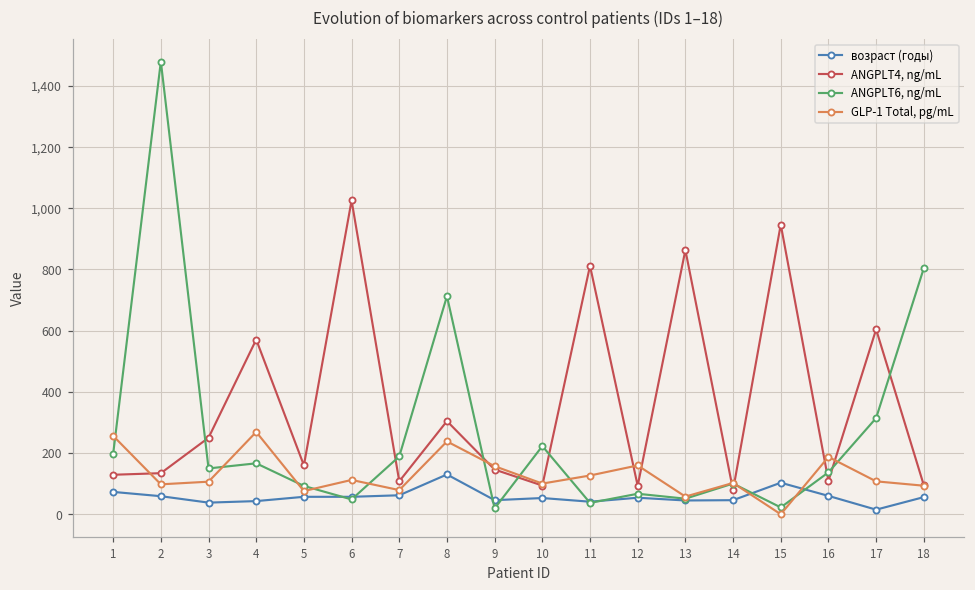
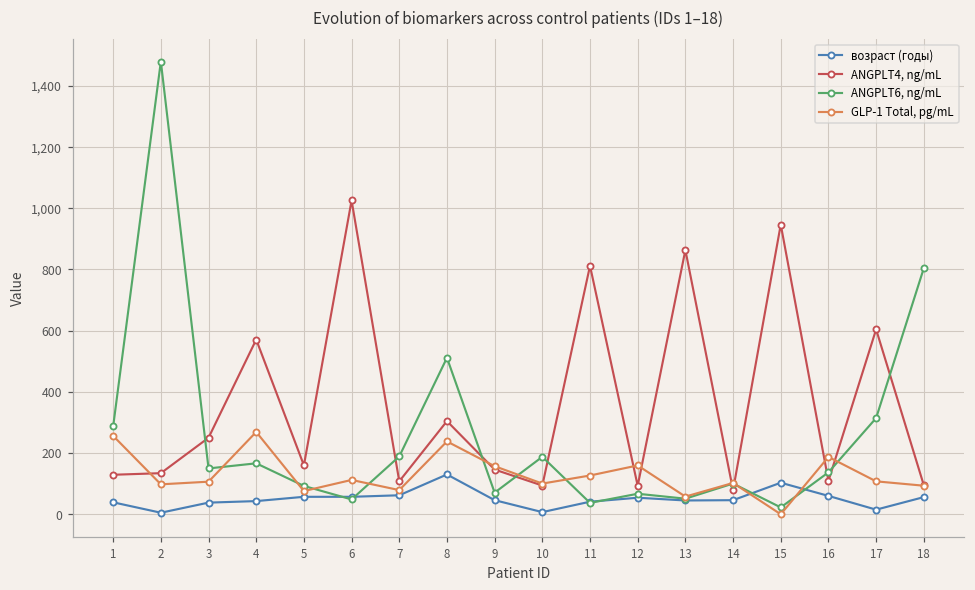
  {
    "возраст (годы)": {
-     "1": "70",
-     "2": "60",
+     "1": "40",
+     "2": "10",
      "3": "40",
      "4": "40",
      "5": "60",
      "7": "60",
      "8": "130",
      "9": "50",
-     "10": "50",
+     "10": "10",
      "12": "50",
      "14": "50",
      "15": "100",
      "16": "60",
      "17": "20",
      "18": "60"
    },
    "ANGPLT6, ng/mL": {
-     "1": "200",
+     "1": "290",
      "2": "1,480",
      "3": "150",
      "4": "170",
      "5": "90",
      "7": "190",
-     "8": "710",
-     "9": "20",
-     "10": "220",
+     "8": "510",
+     "9": "70",
+     "10": "190",
      "12": "70",
      "15": "20",
      "16": "140",
      "17": "310",
      "18": "800"
    }
  }
